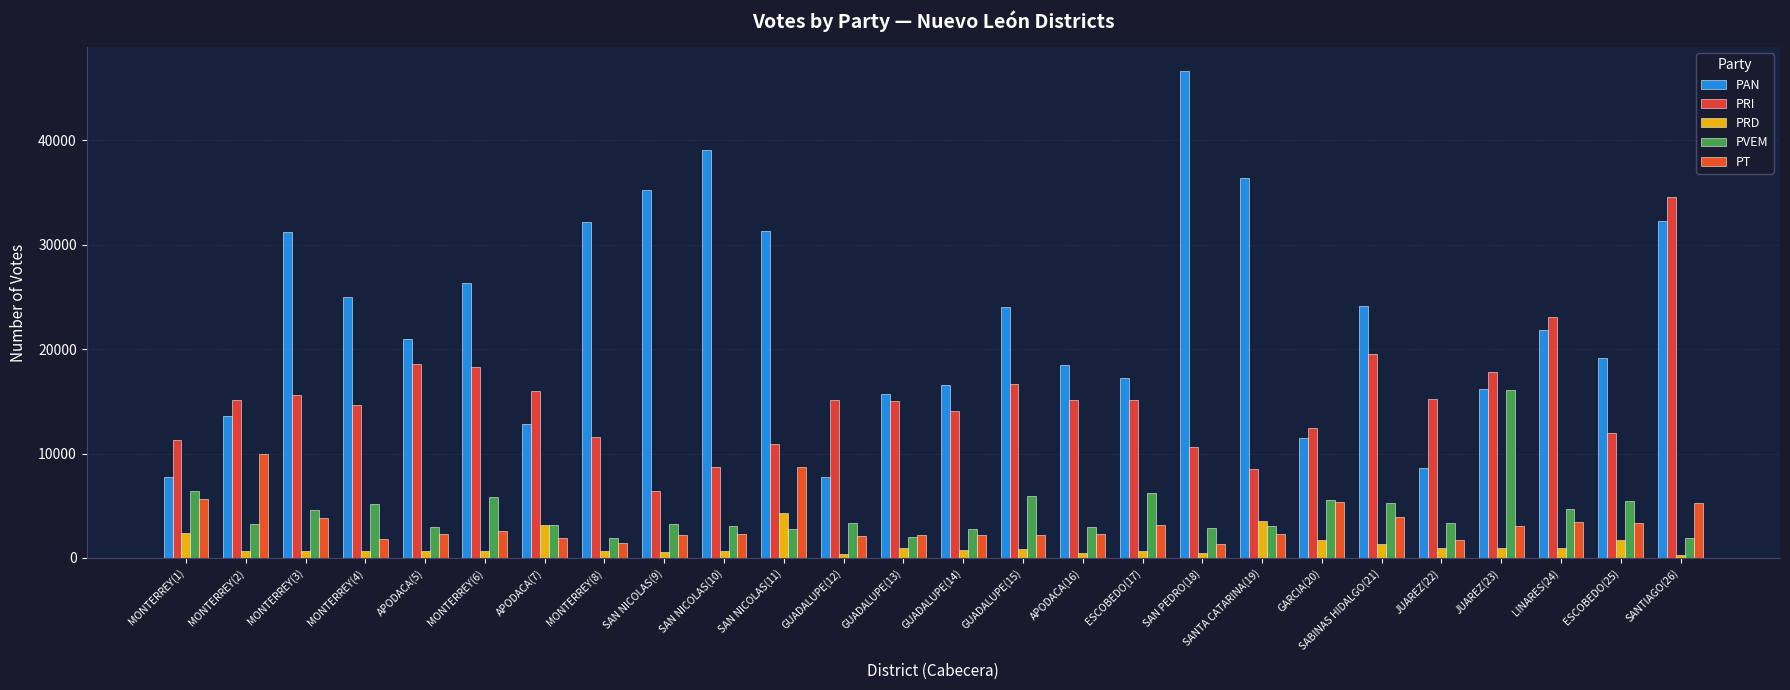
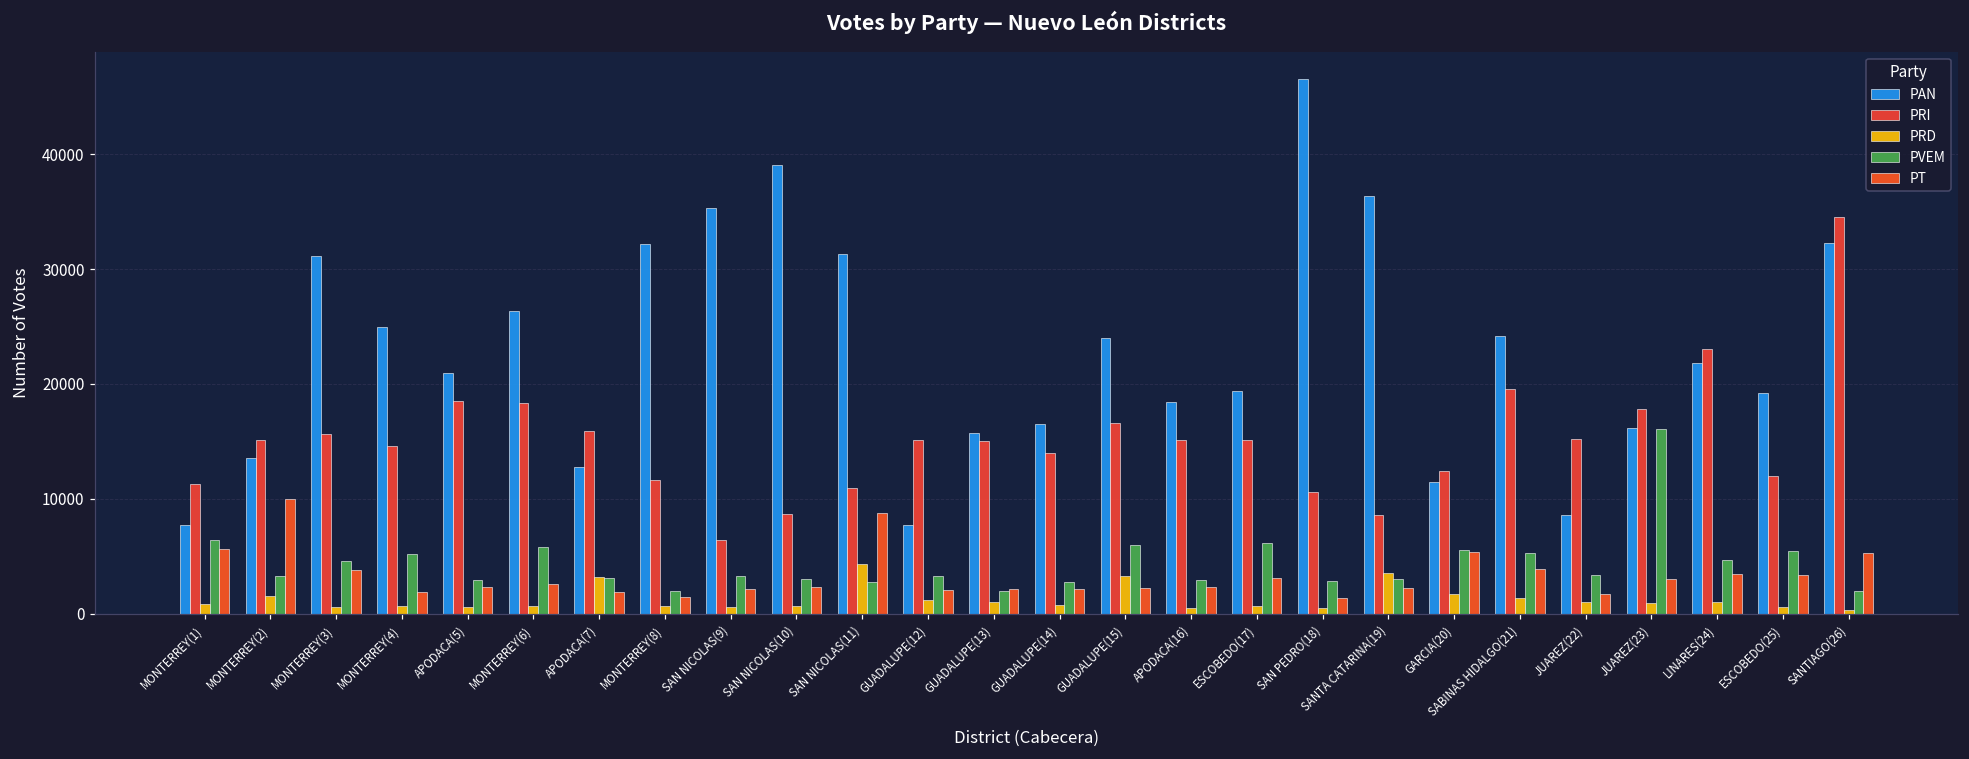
  {
    "PAN": {
      "MONTERREY(1)": 7800,
      "MONTERREY(2)": 13600,
      "MONTERREY(3)": 31200,
      "MONTERREY(4)": 25000,
      "APODACA(5)": 20900,
      "MONTERREY(6)": 26300,
      "APODACA(7)": 12800,
      "MONTERREY(8)": 32200,
      "SAN NICOLAS(9)": 35300,
      "SAN NICOLAS(10)": 39100,
      "SAN NICOLAS(11)": 31300,
      "GUADALUPE(12)": 7700,
      "GUADALUPE(13)": 15700,
      "GUADALUPE(14)": 16500,
      "GUADALUPE(15)": 24000,
      "APODACA(16)": 18500,
-     "ESCOBEDO(17)": 17200,
+     "ESCOBEDO(17)": 19400,
      "SAN PEDRO(18)": 46600,
      "SANTA CATARINA(19)": 36400,
      "GARCIA(20)": 11500,
      "SABINAS HIDALGO(21)": 24200,
      "JUAREZ(22)": 8600,
      "JUAREZ(23)": 16200,
      "LINARES(24)": 21800,
      "ESCOBEDO(25)": 19200,
      "SANTIAGO(26)": 32300
    },
    "PRD": {
-     "MONTERREY(1)": 2400,
-     "MONTERREY(2)": 600,
+     "MONTERREY(1)": 900,
+     "MONTERREY(2)": 1600,
      "MONTERREY(3)": 600,
      "MONTERREY(4)": 700,
      "APODACA(5)": 600,
      "MONTERREY(6)": 600,
      "APODACA(7)": 3200,
      "MONTERREY(8)": 700,
      "SAN NICOLAS(9)": 600,
      "SAN NICOLAS(10)": 700,
      "SAN NICOLAS(11)": 4300,
-     "GUADALUPE(12)": 400,
+     "GUADALUPE(12)": 1200,
      "GUADALUPE(13)": 1000,
      "GUADALUPE(14)": 700,
-     "GUADALUPE(15)": 800,
+     "GUADALUPE(15)": 3300,
      "APODACA(16)": 500,
      "ESCOBEDO(17)": 700,
      "SAN PEDRO(18)": 500,
      "SANTA CATARINA(19)": 3500,
      "GARCIA(20)": 1800,
      "SABINAS HIDALGO(21)": 1300,
      "JUAREZ(22)": 1000,
      "JUAREZ(23)": 900,
      "LINARES(24)": 1000,
-     "ESCOBEDO(25)": 1700,
+     "ESCOBEDO(25)": 600,
      "SANTIAGO(26)": 300
    },
    "PVEM": {
      "MONTERREY(1)": 6400,
      "MONTERREY(2)": 3300,
      "MONTERREY(3)": 4600,
      "MONTERREY(4)": 5200,
      "APODACA(5)": 3000,
      "MONTERREY(6)": 5800,
      "APODACA(7)": 3100,
      "MONTERREY(8)": 2000,
      "SAN NICOLAS(9)": 3300,
      "SAN NICOLAS(10)": 3100,
      "SAN NICOLAS(11)": 2800,
      "GUADALUPE(12)": 3300,
      "GUADALUPE(13)": 2000,
      "GUADALUPE(14)": 2800,
      "GUADALUPE(15)": 6000,
      "APODACA(16)": 3000,
      "ESCOBEDO(17)": 6200,
      "SAN PEDRO(18)": 2800,
      "SANTA CATARINA(19)": 3100,
      "GARCIA(20)": 5500,
      "SABINAS HIDALGO(21)": 5300,
      "JUAREZ(22)": 3400,
      "JUAREZ(23)": 16100,
      "LINARES(24)": 4600,
      "ESCOBEDO(25)": 5400,
      "SANTIAGO(26)": 2000
    }
  }
